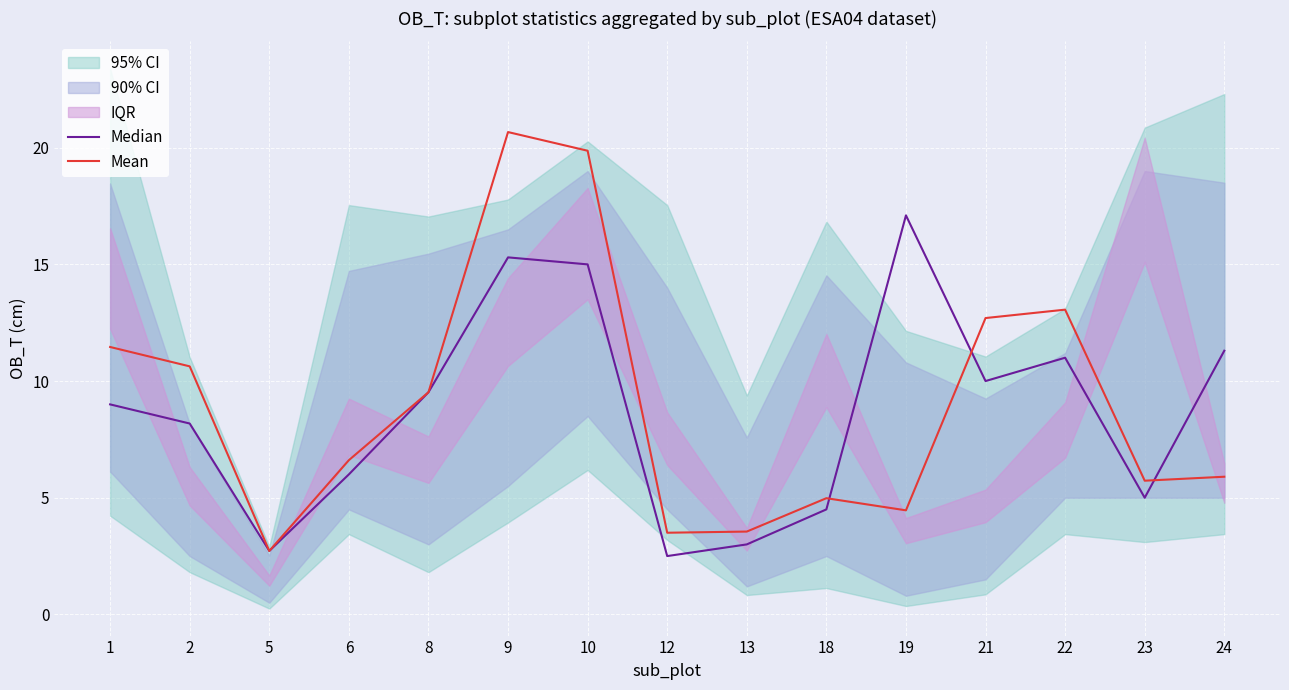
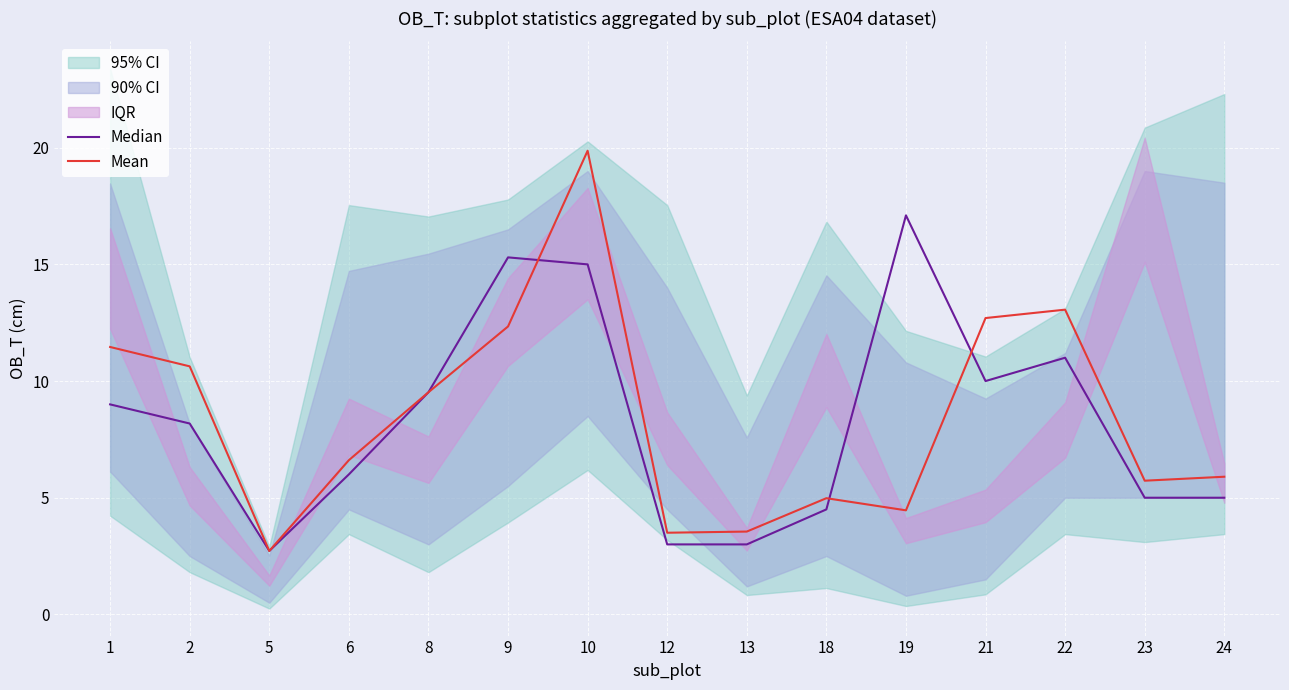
  {
    "Median": {
      "1": 9.0,
      "6": 6.0,
      "9": 15.3,
      "10": 15.0,
-     "12": 2.5,
+     "12": 3.0,
      "13": 3.0,
      "18": 4.5,
      "19": 17.1,
      "21": 10.0,
      "22": 11.0,
      "23": 5.0,
-     "24": 11.3
+     "24": 5.0
    },
    "Mean": {
      "1": 11.5,
      "2": 10.6,
      "6": 6.6,
-     "9": 20.7,
+     "9": 12.3,
      "10": 19.9,
      "12": 3.5,
      "13": 3.6,
      "18": 5.0,
      "19": 4.5,
      "21": 12.7,
      "23": 5.7,
      "24": 5.9
    }
  }
